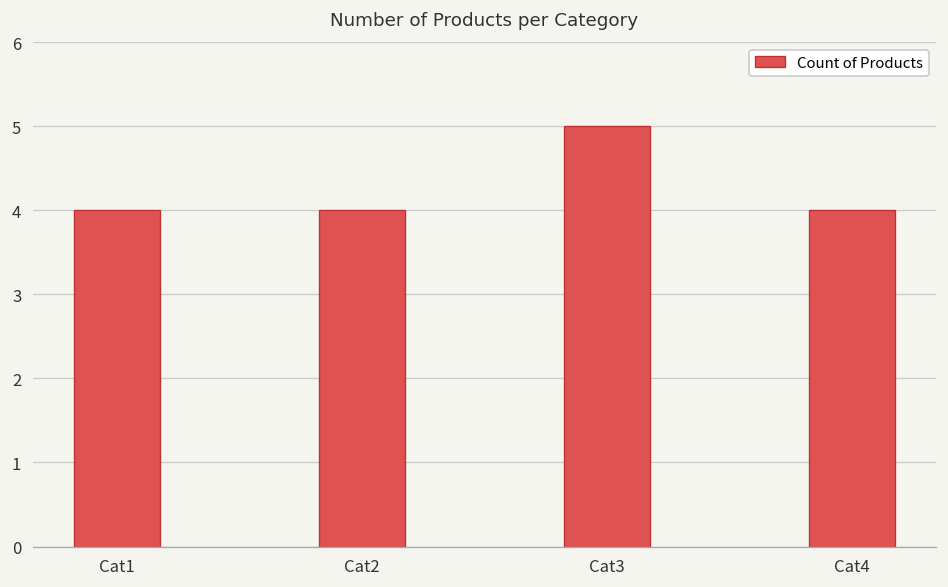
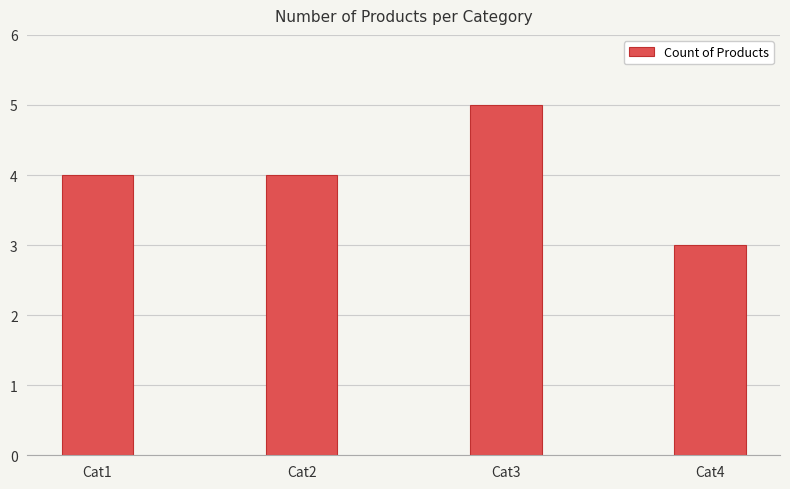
  {
    "Cat1": 4,
    "Cat2": 4,
    "Cat3": 5,
-   "Cat4": 4
+   "Cat4": 3
  }
